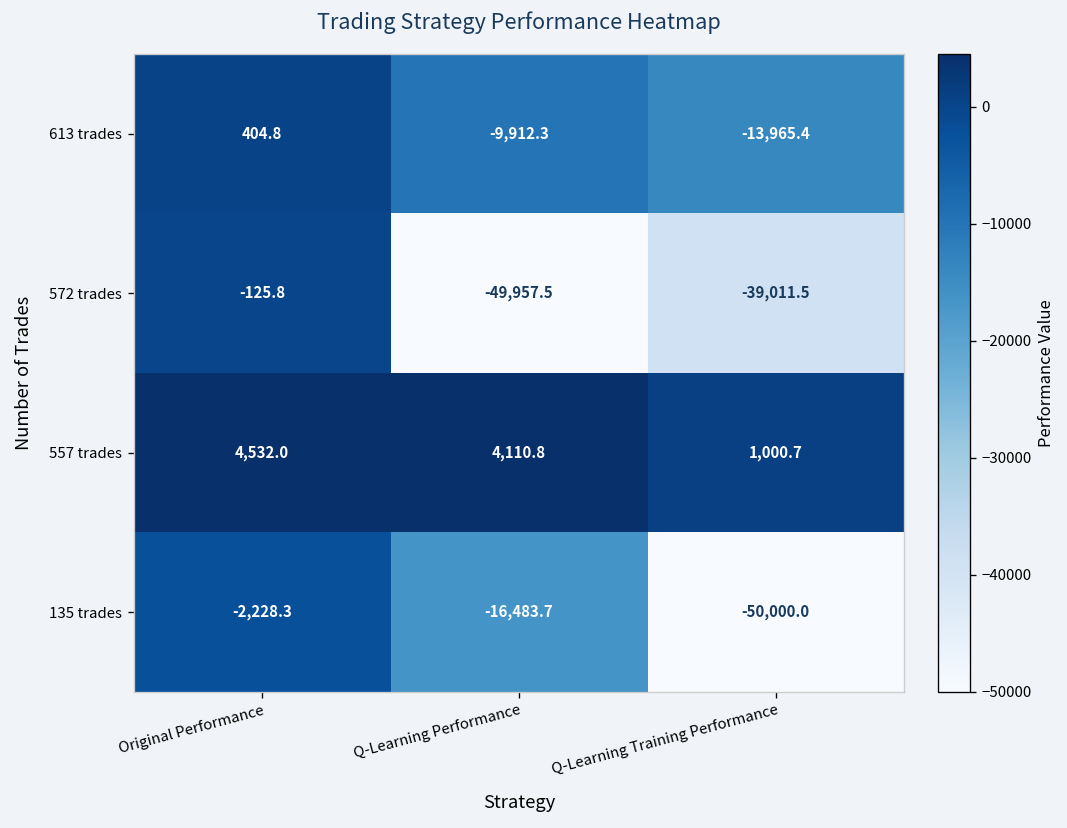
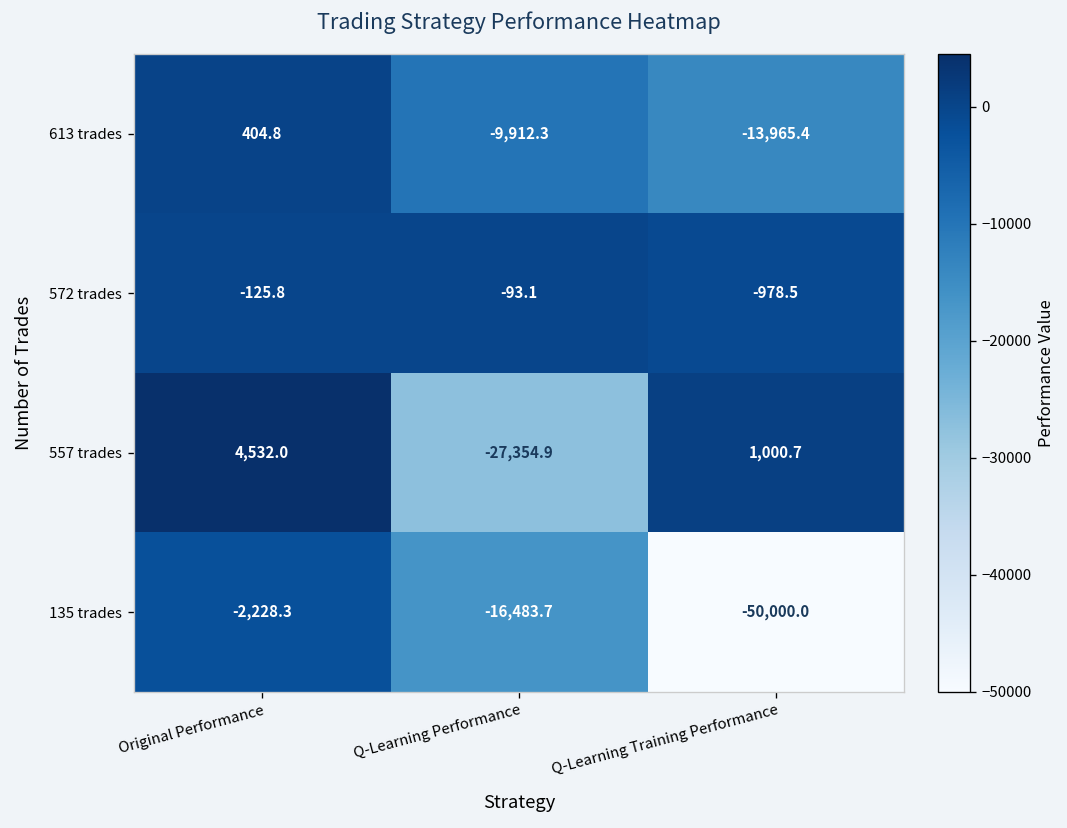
  {
    "613 trades": {
      "Original Performance": "404.8",
      "Q-Learning Performance": "-9,912.3",
      "Q-Learning Training Performance": "-13,965.4"
    },
    "572 trades": {
      "Original Performance": "-125.8",
-     "Q-Learning Performance": "-49,957.5",
-     "Q-Learning Training Performance": "-39,011.5"
+     "Q-Learning Performance": "-93.1",
+     "Q-Learning Training Performance": "-978.5"
    },
    "557 trades": {
      "Original Performance": "4,532.0",
-     "Q-Learning Performance": "4,110.8",
+     "Q-Learning Performance": "-27,354.9",
      "Q-Learning Training Performance": "1,000.7"
    },
    "135 trades": {
      "Original Performance": "-2,228.3",
      "Q-Learning Performance": "-16,483.7",
      "Q-Learning Training Performance": "-50,000.0"
    }
  }
